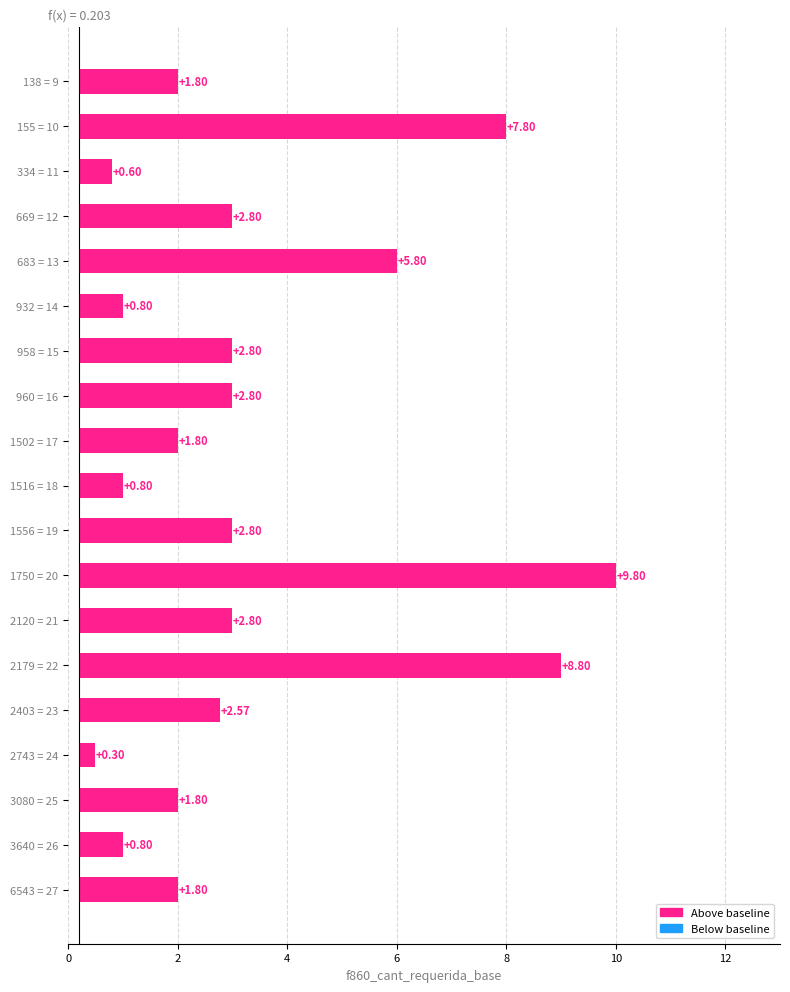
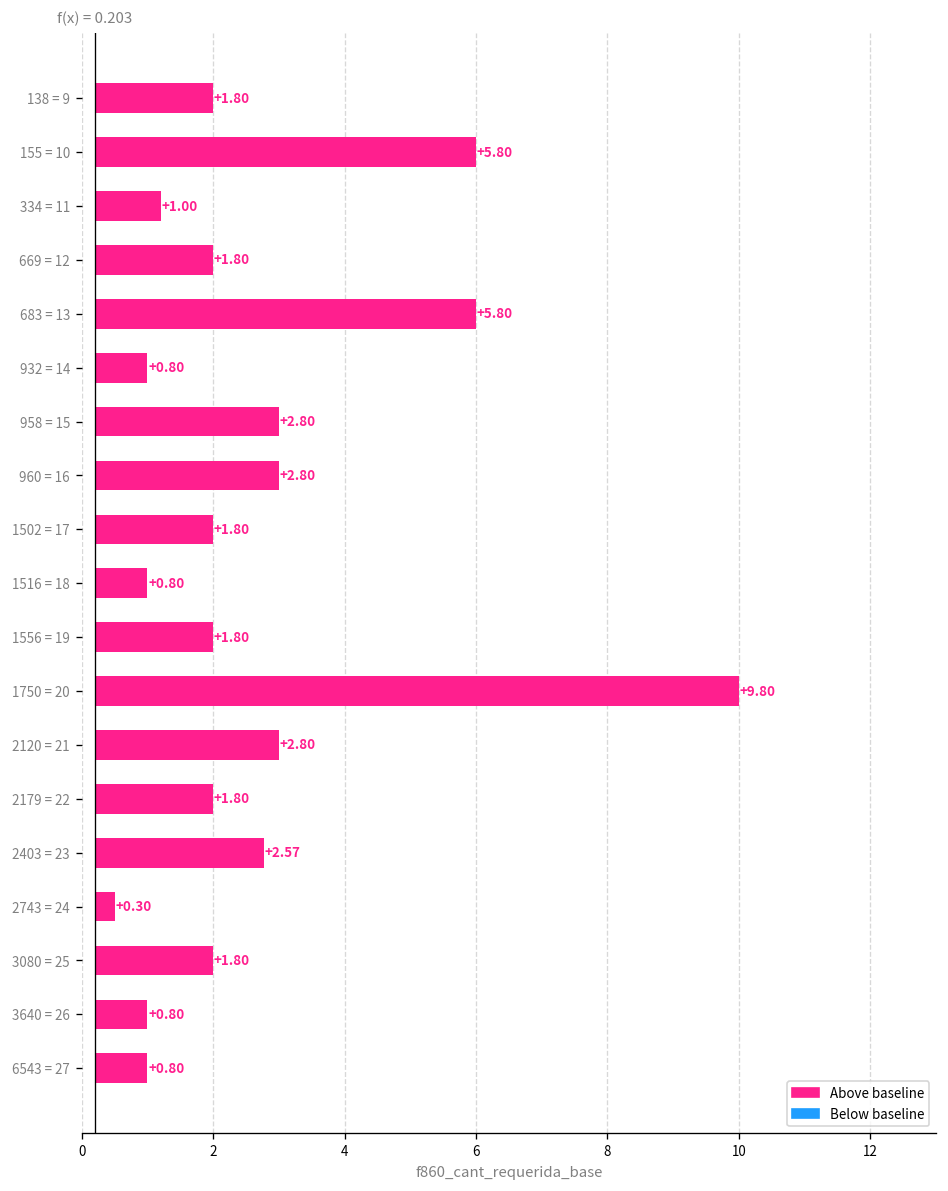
  {
    "138 = 9": "+1.80",
-   "155 = 10": "+7.80",
-   "334 = 11": "+0.60",
-   "669 = 12": "+2.80",
+   "155 = 10": "+5.80",
+   "334 = 11": "+1.00",
+   "669 = 12": "+1.80",
    "683 = 13": "+5.80",
    "932 = 14": "+0.80",
    "958 = 15": "+2.80",
    "960 = 16": "+2.80",
    "1502 = 17": "+1.80",
    "1516 = 18": "+0.80",
-   "1556 = 19": "+2.80",
+   "1556 = 19": "+1.80",
    "1750 = 20": "+9.80",
    "2120 = 21": "+2.80",
-   "2179 = 22": "+8.80",
+   "2179 = 22": "+1.80",
    "2403 = 23": "+2.57",
    "2743 = 24": "+0.30",
    "3080 = 25": "+1.80",
    "3640 = 26": "+0.80",
-   "6543 = 27": "+1.80"
+   "6543 = 27": "+0.80"
  }
